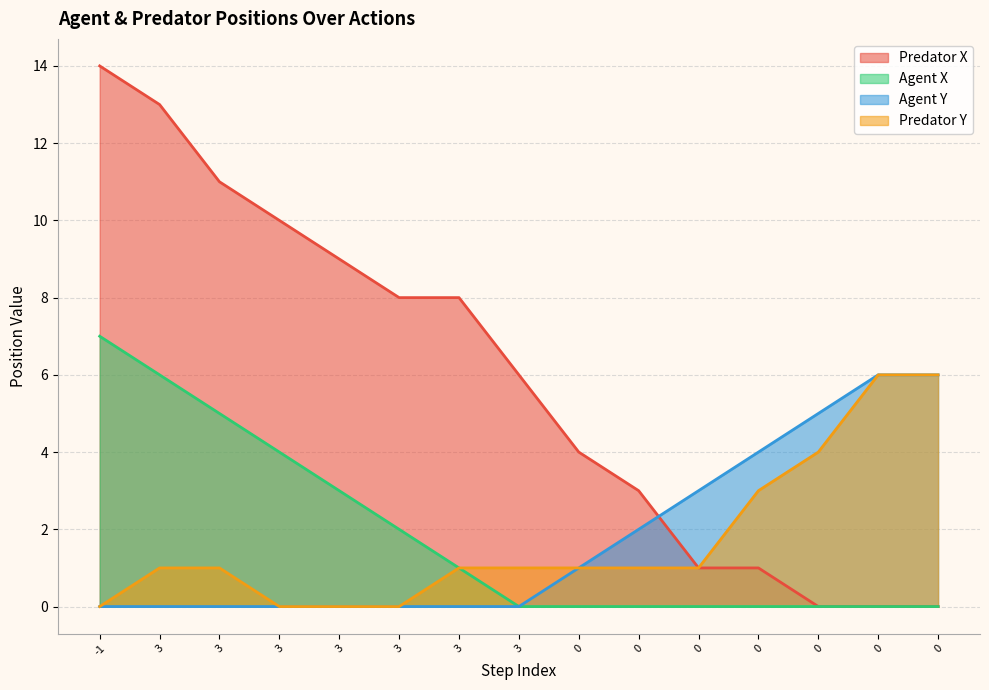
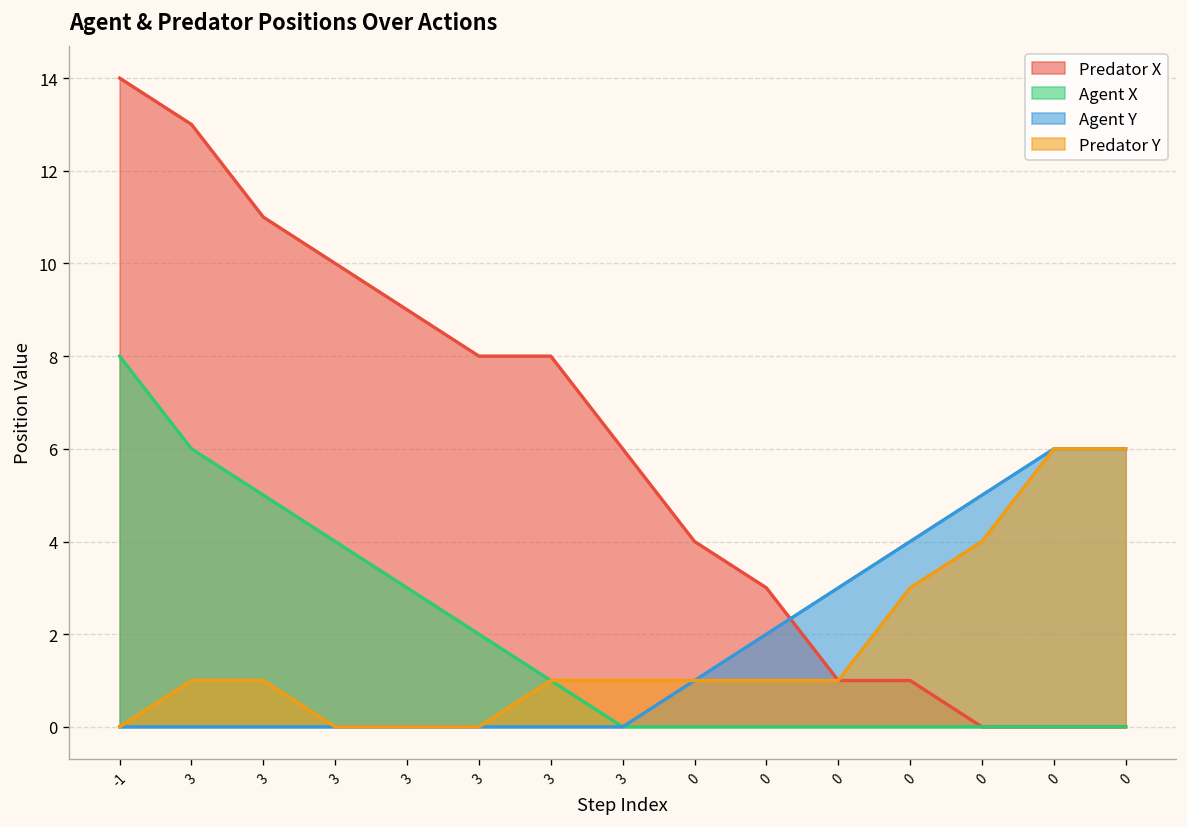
  {
    "Predator X": {
      "-1": 14
    },
    "Agent X": {
-     "-1": 7
+     "-1": 8
    }
  }
